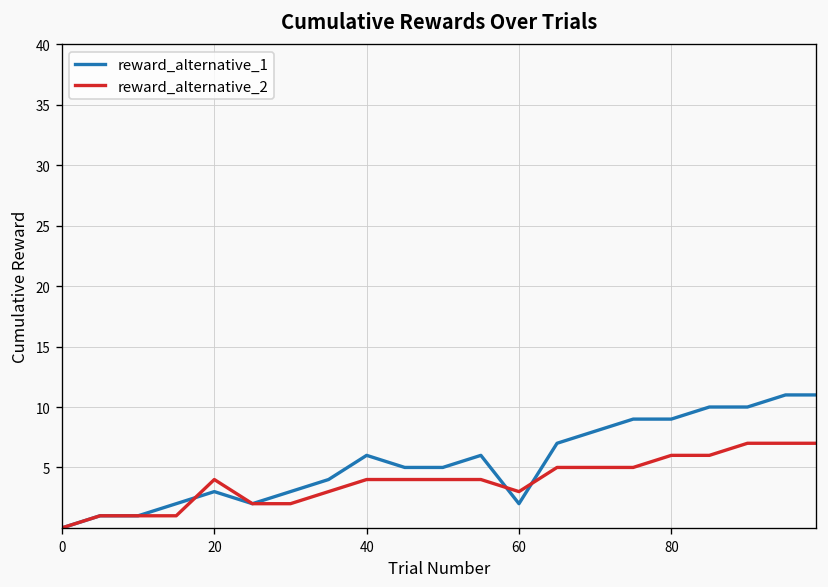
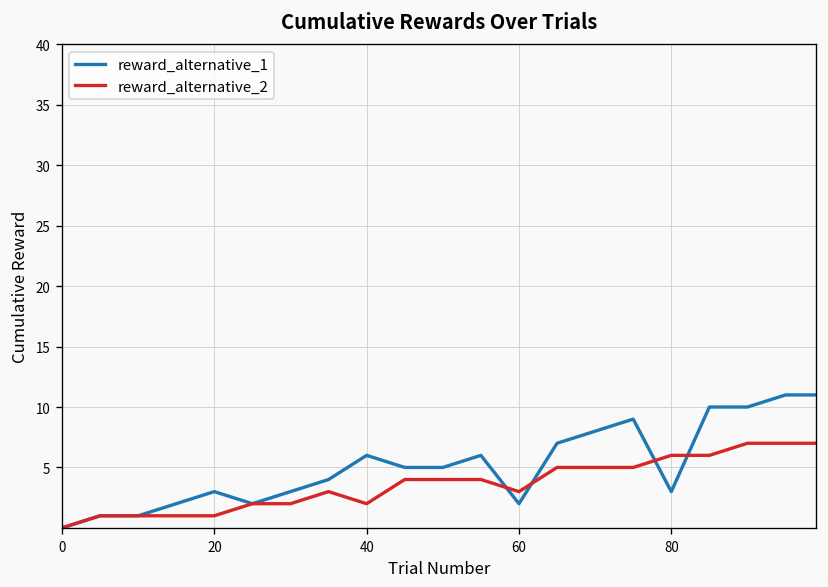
  {
    "reward_alternative_1": {
      "20": 3,
      "40": 6,
      "60": 2,
-     "80": 9
+     "80": 3
    },
    "reward_alternative_2": {
-     "20": 4,
-     "40": 4,
+     "20": 1,
+     "40": 2,
      "60": 3,
      "80": 6
    }
  }
